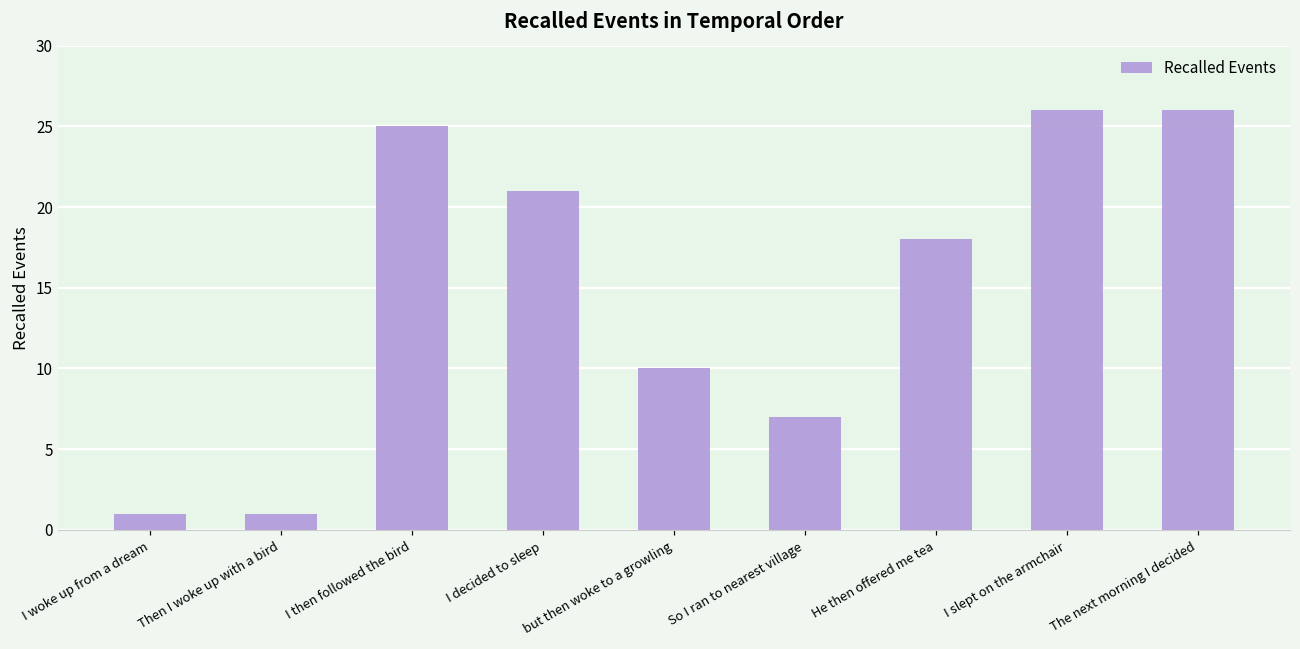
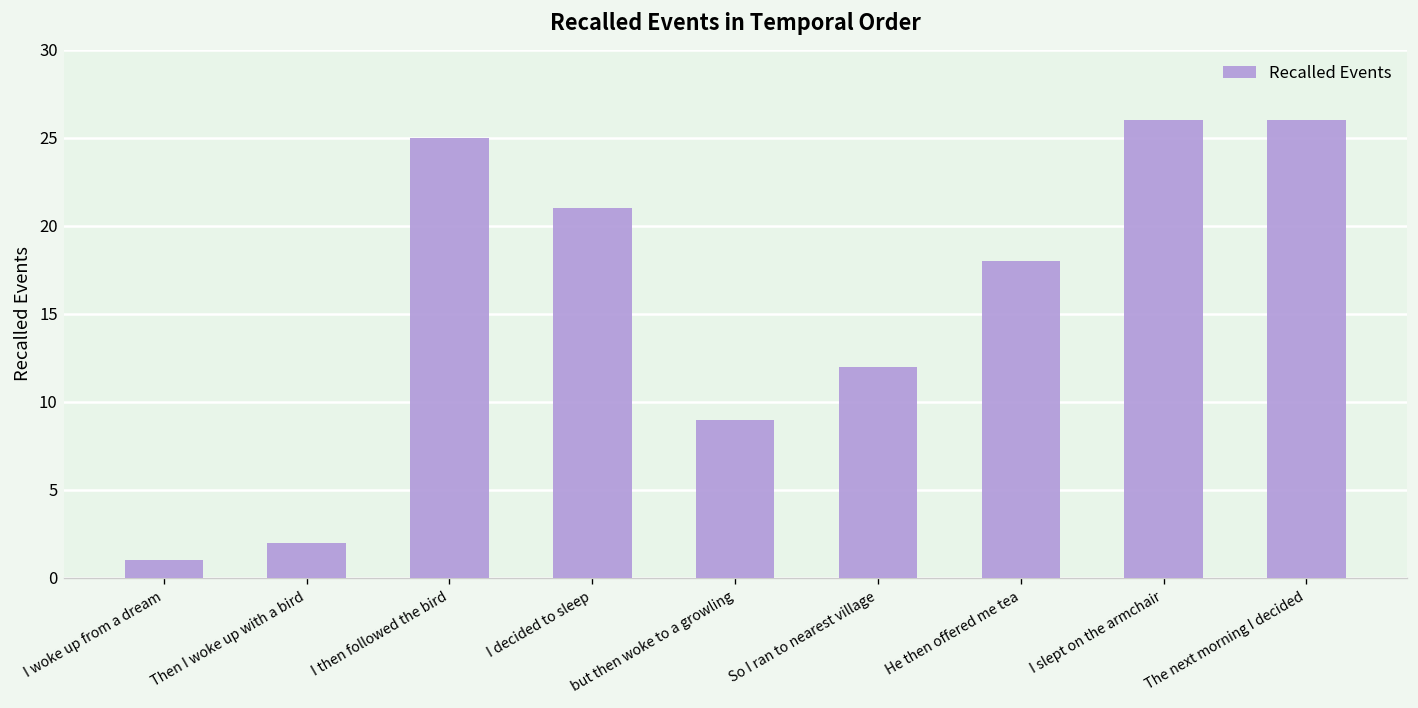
  {
    "I woke up from a dream": 1,
-   "Then I woke up with a bird": 1,
+   "Then I woke up with a bird": 2,
    "I then followed the bird": 25,
    "I decided to sleep": 21,
-   "but then woke to a growling": 10,
-   "So I ran to nearest village": 7,
+   "but then woke to a growling": 9,
+   "So I ran to nearest village": 12,
    "He then offered me tea": 18,
    "I slept on the armchair": 26,
    "The next morning I decided": 26
  }
